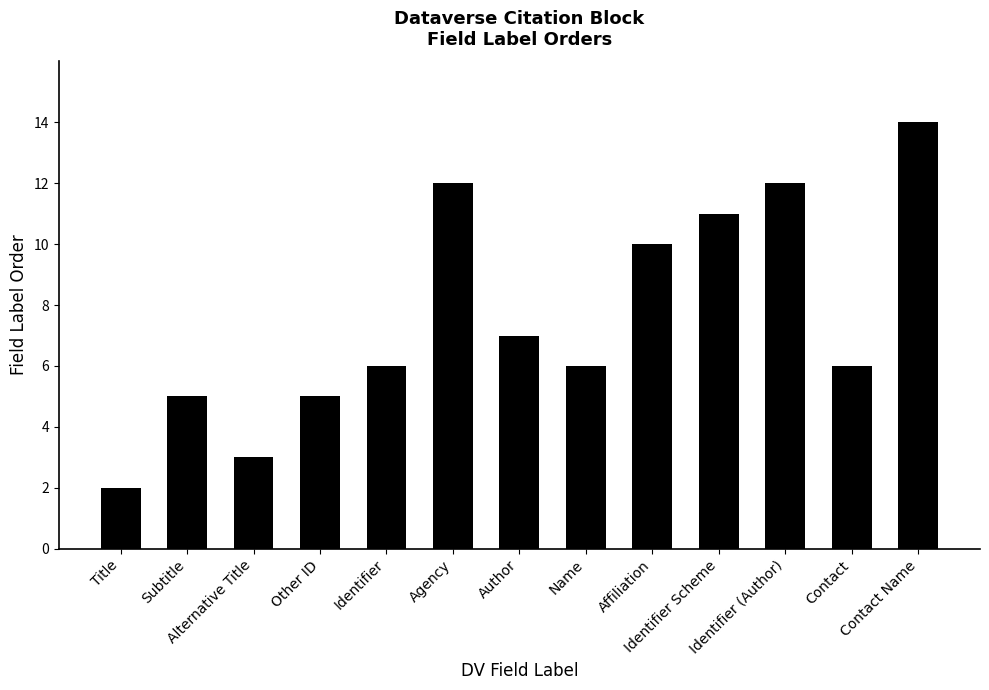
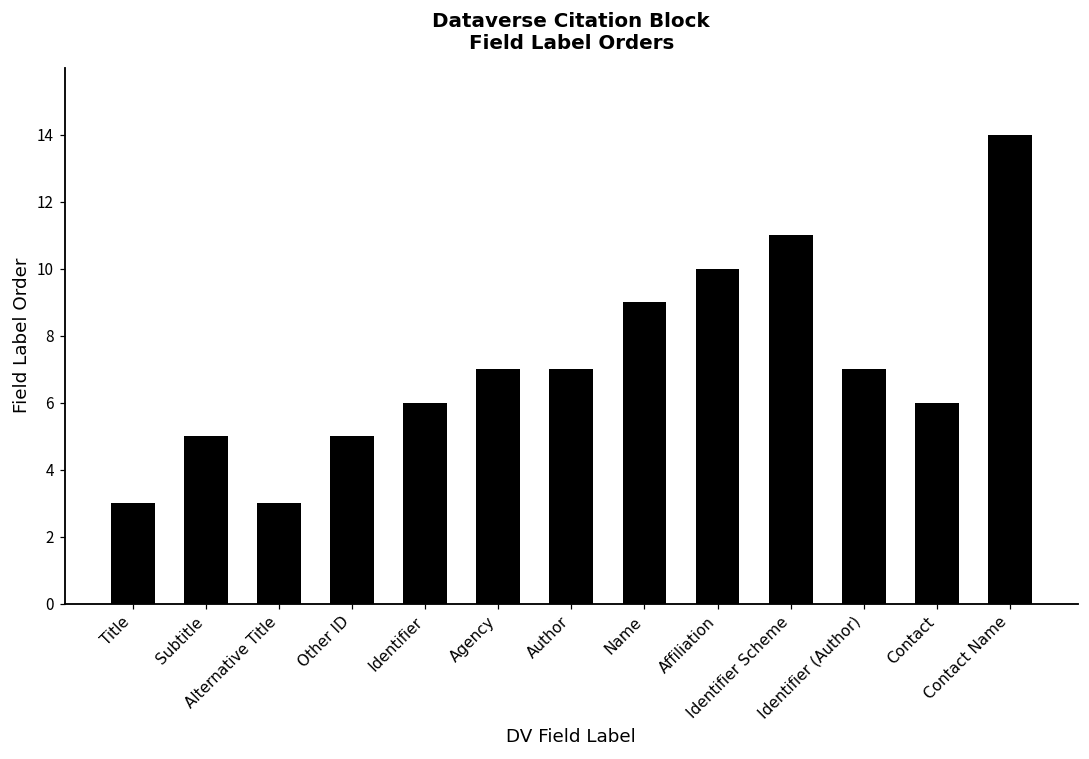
  {
-   "Title": 2,
+   "Title": 3,
    "Subtitle": 5,
    "Alternative Title": 3,
    "Other ID": 5,
    "Identifier": 6,
-   "Agency": 12,
+   "Agency": 7,
    "Author": 7,
-   "Name": 6,
+   "Name": 9,
    "Affiliation": 10,
    "Identifier Scheme": 11,
-   "Identifier (Author)": 12,
+   "Identifier (Author)": 7,
    "Contact": 6,
    "Contact Name": 14
  }
